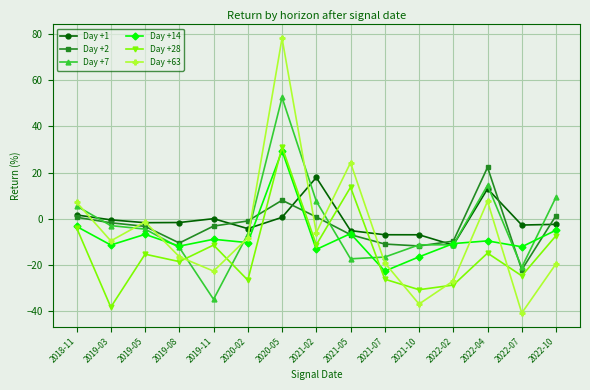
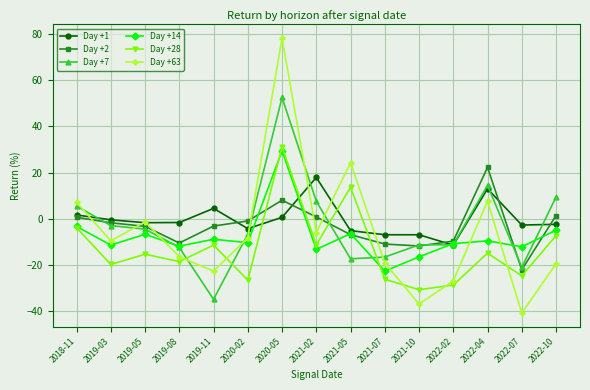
  {
    "Day +1": {
      "2019-03": 0,
      "2019-08": -2,
-     "2019-11": 0,
+     "2019-11": 5,
      "2020-02": -4,
      "2020-05": 1,
      "2021-02": 18,
      "2021-05": -5,
      "2021-07": -7,
      "2021-10": -7,
      "2022-04": 13,
      "2022-07": -3,
      "2022-10": -2
    },
    "Day +2": {
      "2019-03": -2,
      "2019-05": -3,
      "2019-08": -10,
      "2019-11": -3,
      "2020-02": -1,
      "2020-05": 8,
      "2021-02": 1,
      "2021-07": -11,
      "2022-04": 22,
      "2022-10": 1
    },
    "Day +7": {
      "2018-11": 6,
      "2019-03": -3,
      "2019-05": -4,
      "2019-11": -35,
      "2020-02": -7,
      "2020-05": 53,
      "2021-02": 8,
      "2021-05": -17,
      "2021-07": -17,
      "2022-04": 15,
      "2022-10": 9
    },
    "Day +14": {
      "2019-03": -11,
      "2019-05": -7,
      "2019-11": -9,
      "2020-02": -10,
      "2020-05": 29,
      "2021-02": -13,
      "2021-07": -23,
      "2021-10": -16,
      "2022-04": -10,
      "2022-07": -12,
      "2022-10": -5
    },
    "Day +28": {
-     "2019-03": -38,
+     "2019-03": -20,
      "2019-05": -15,
      "2019-08": -19,
      "2019-11": -11,
      "2020-02": -27,
      "2020-05": 31,
      "2021-02": -11,
      "2021-05": 14,
      "2021-07": -26,
      "2021-10": -31,
      "2022-02": -29,
      "2022-04": -15,
      "2022-07": -25,
      "2022-10": -7
    },
    "Day +63": {
      "2018-11": 7,
      "2019-03": -10,
      "2019-08": -16,
      "2019-11": -23,
      "2020-02": -8,
      "2020-05": 78,
      "2021-02": -6,
      "2021-05": 24,
      "2021-07": -19,
      "2021-10": -37,
      "2022-02": -27,
      "2022-04": 8,
      "2022-07": -41,
      "2022-10": -19
    }
  }
